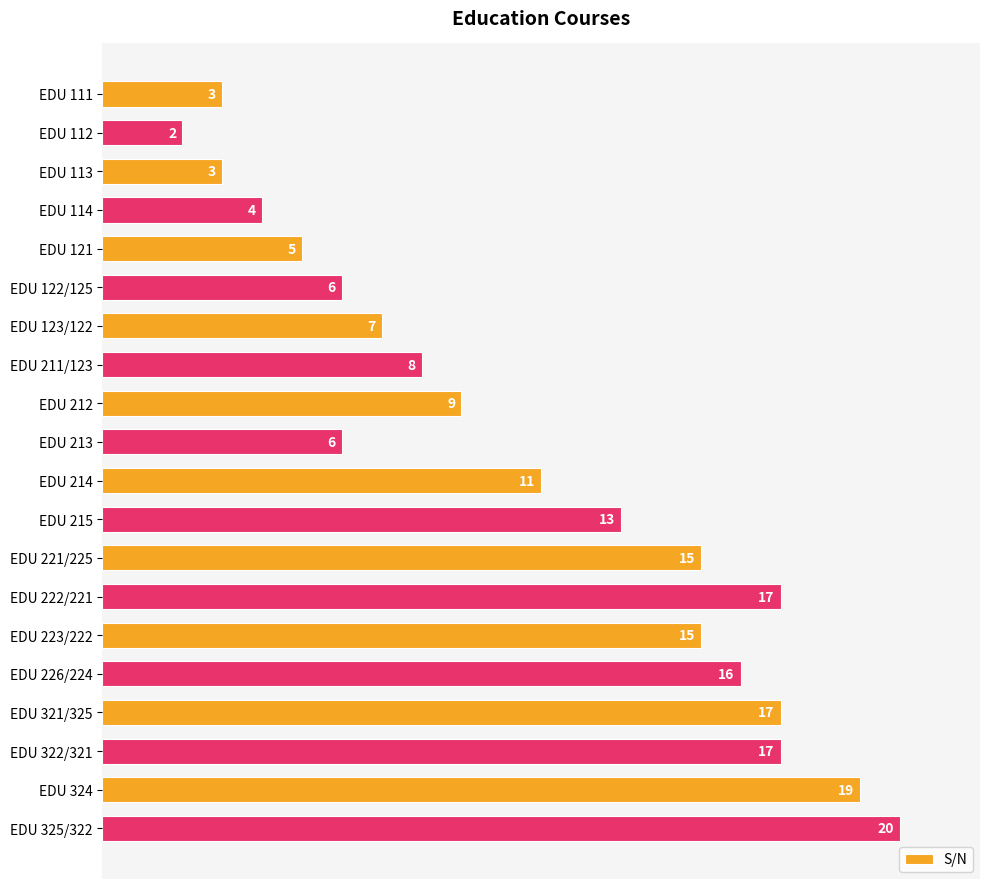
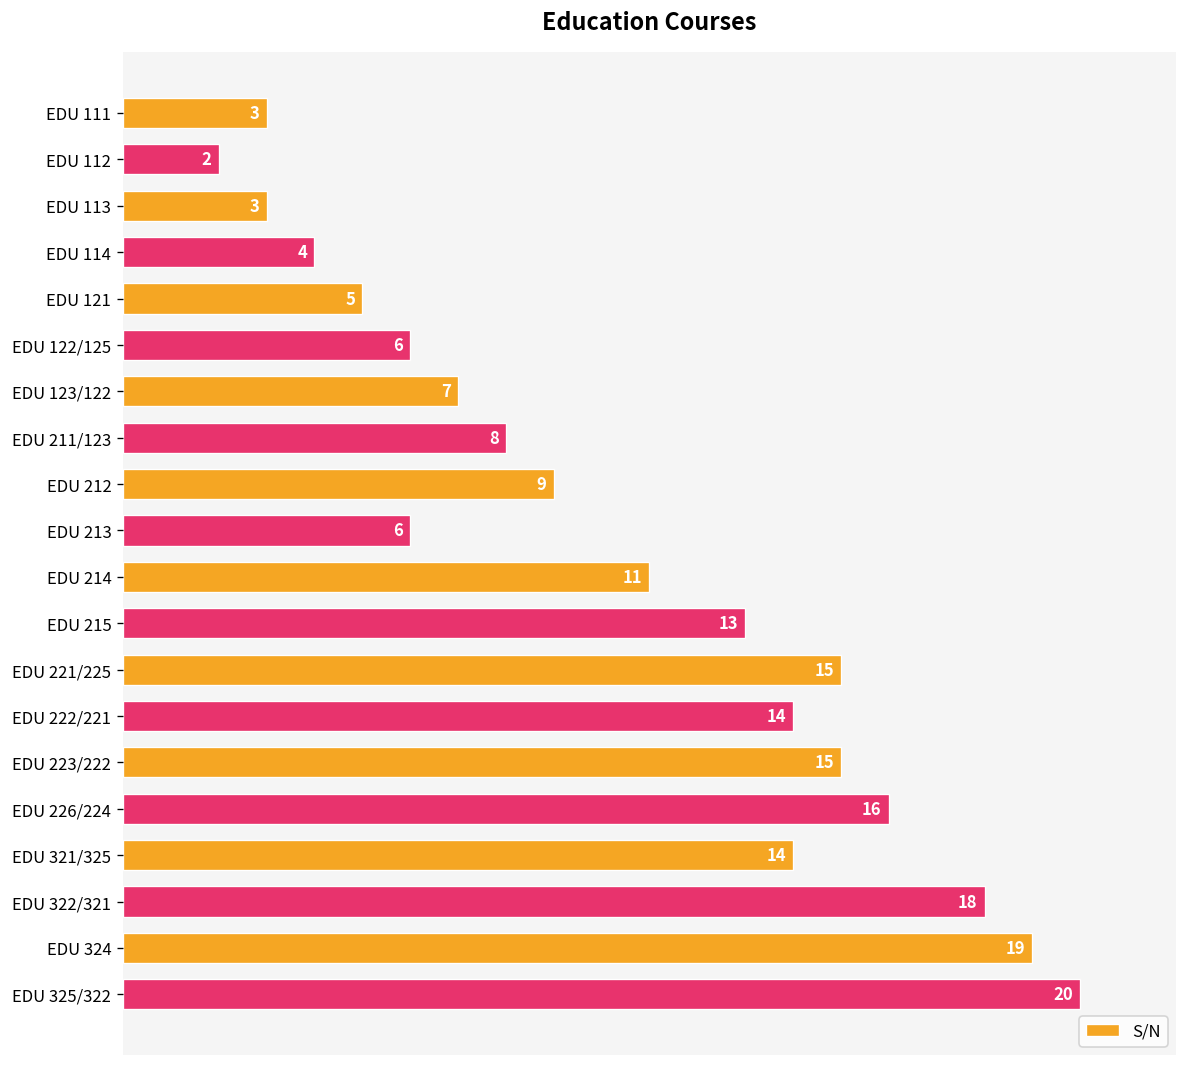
  {
    "EDU 111": 3,
    "EDU 112": 2,
    "EDU 113": 3,
    "EDU 114": 4,
    "EDU 121": 5,
    "EDU 122/125": 6,
    "EDU 123/122": 7,
    "EDU 211/123": 8,
    "EDU 212": 9,
    "EDU 213": 6,
    "EDU 214": 11,
    "EDU 215": 13,
    "EDU 221/225": 15,
-   "EDU 222/221": 17,
+   "EDU 222/221": 14,
    "EDU 223/222": 15,
    "EDU 226/224": 16,
-   "EDU 321/325": 17,
-   "EDU 322/321": 17,
+   "EDU 321/325": 14,
+   "EDU 322/321": 18,
    "EDU 324": 19,
    "EDU 325/322": 20
  }
